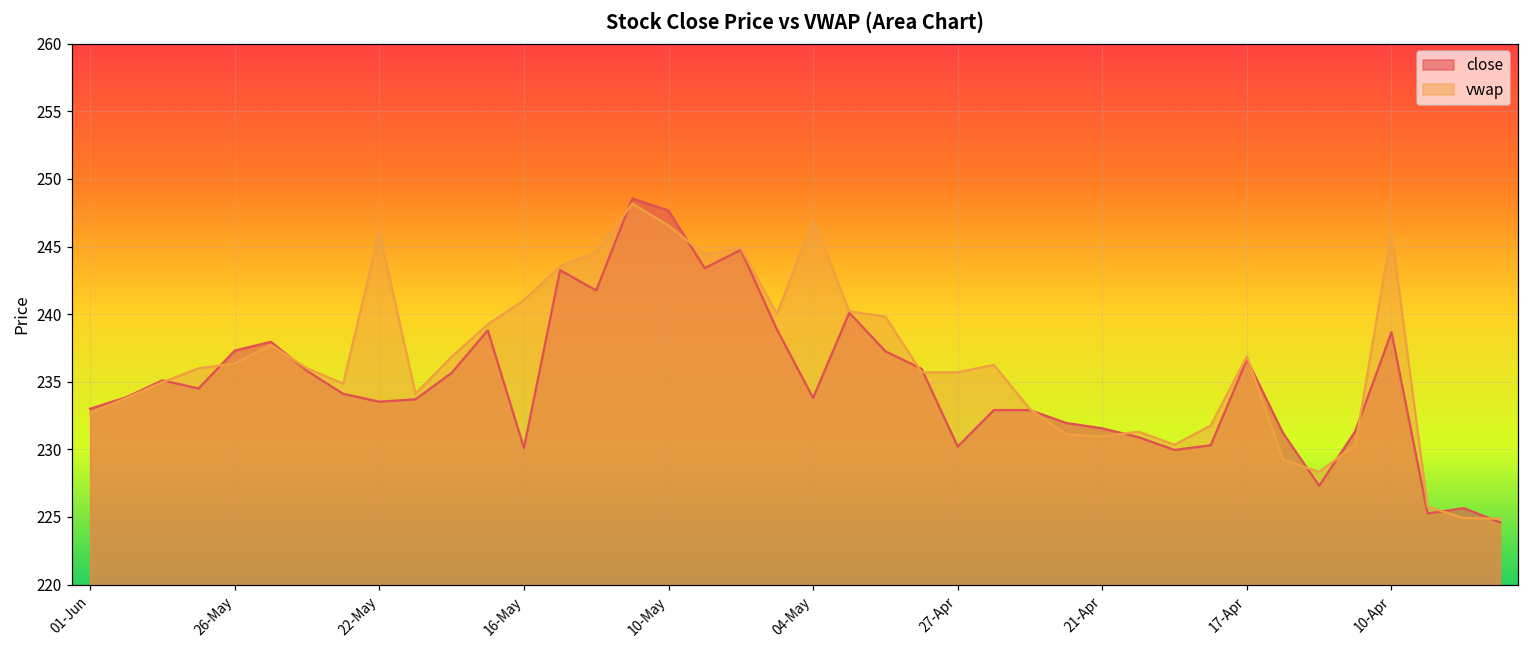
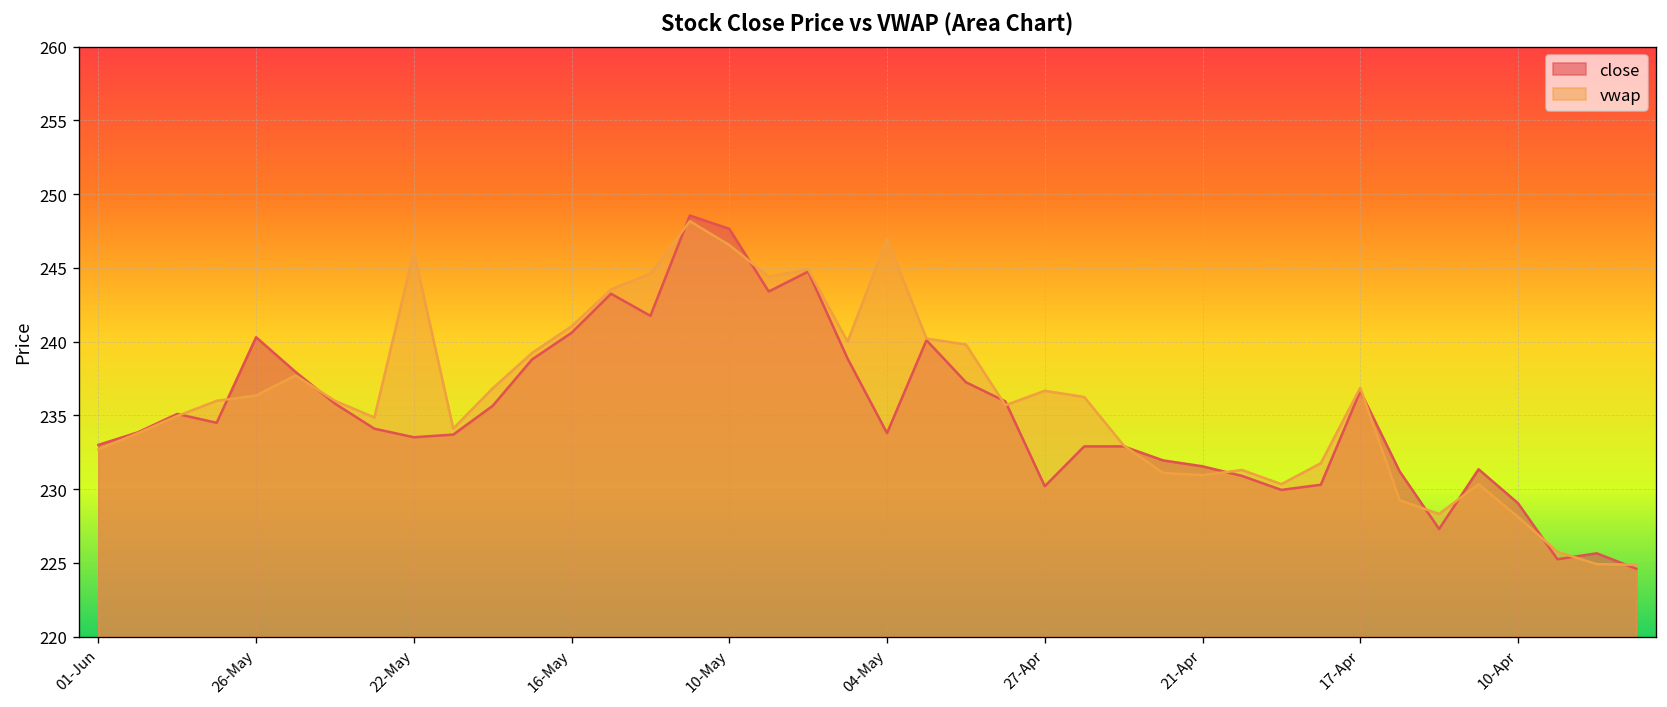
  {
    "close": {
      "01-Jun": 233.0,
-     "26-May": 237.3,
+     "26-May": 240.3,
      "22-May": 233.5,
-     "16-May": 230.1,
+     "16-May": 240.6,
      "10-May": 247.7,
      "04-May": 233.8,
      "27-Apr": 230.2,
      "21-Apr": 231.6,
      "17-Apr": 236.7,
-     "10-Apr": 238.7
+     "10-Apr": 229.1
    },
    "vwap": {
      "01-Jun": 232.7,
      "26-May": 236.4,
      "22-May": 246.1,
      "16-May": 241.0,
      "10-May": 246.6,
      "04-May": 247.0,
-     "27-Apr": 235.7,
+     "27-Apr": 236.7,
      "21-Apr": 231.0,
      "17-Apr": 236.9,
-     "10-Apr": 246.1
+     "10-Apr": 228.1
    }
  }
